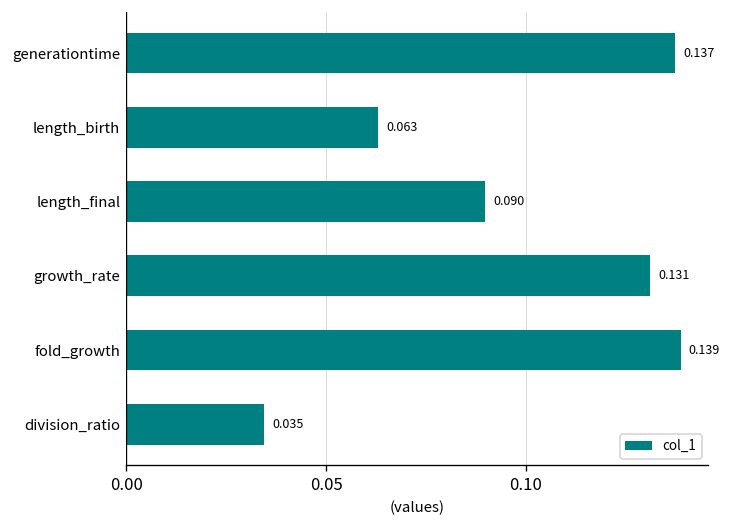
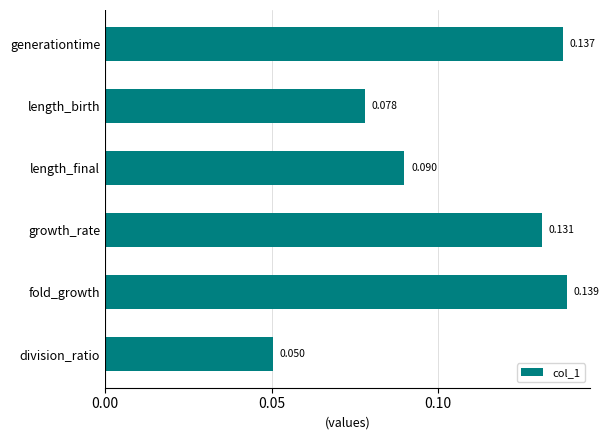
  {
    "generationtime": 0.137,
-   "length_birth": 0.063,
+   "length_birth": 0.078,
    "length_final": 0.090,
    "growth_rate": 0.131,
    "fold_growth": 0.139,
-   "division_ratio": 0.035
+   "division_ratio": 0.050
  }
